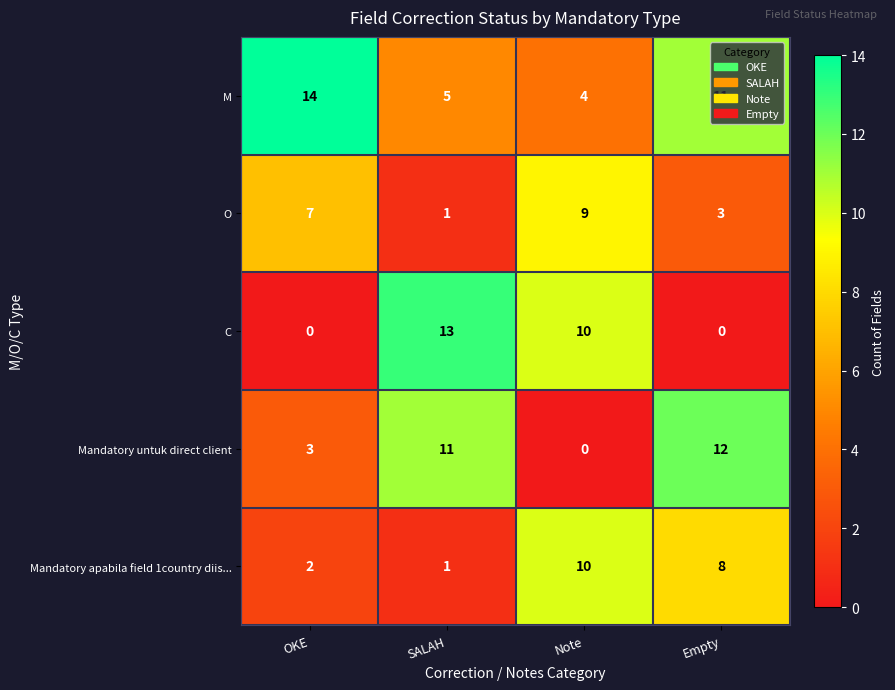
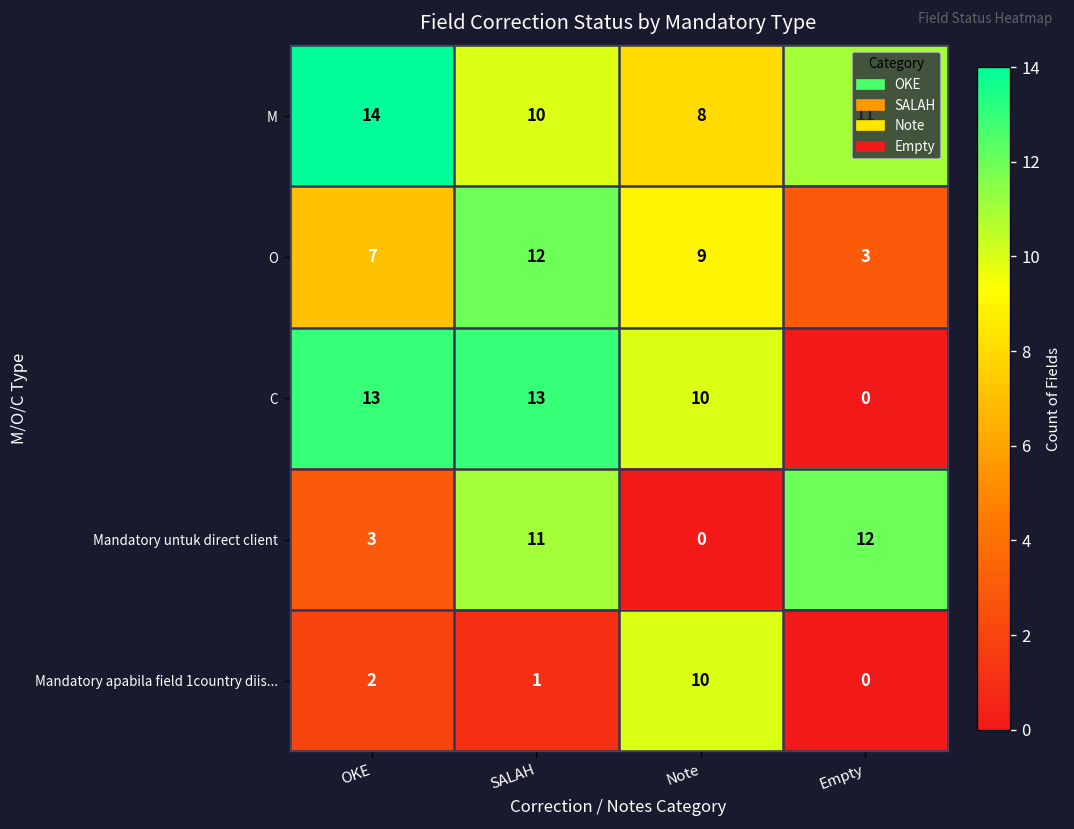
  {
    "M": {
      "OKE": 14,
-     "SALAH": 5,
-     "Note": 4
+     "SALAH": 10,
+     "Note": 8
    },
    "O": {
      "OKE": 7,
-     "SALAH": 1,
+     "SALAH": 12,
      "Note": 9,
      "Empty": 3
    },
    "C": {
-     "OKE": 0,
+     "OKE": 13,
      "SALAH": 13,
      "Note": 10,
      "Empty": 0
    },
    "Mandatory untuk direct client": {
      "OKE": 3,
      "SALAH": 11,
      "Note": 0,
      "Empty": 12
    },
    "Mandatory apabila field 1country diis...": {
      "OKE": 2,
      "SALAH": 1,
      "Note": 10,
-     "Empty": 8
+     "Empty": 0
    }
  }
